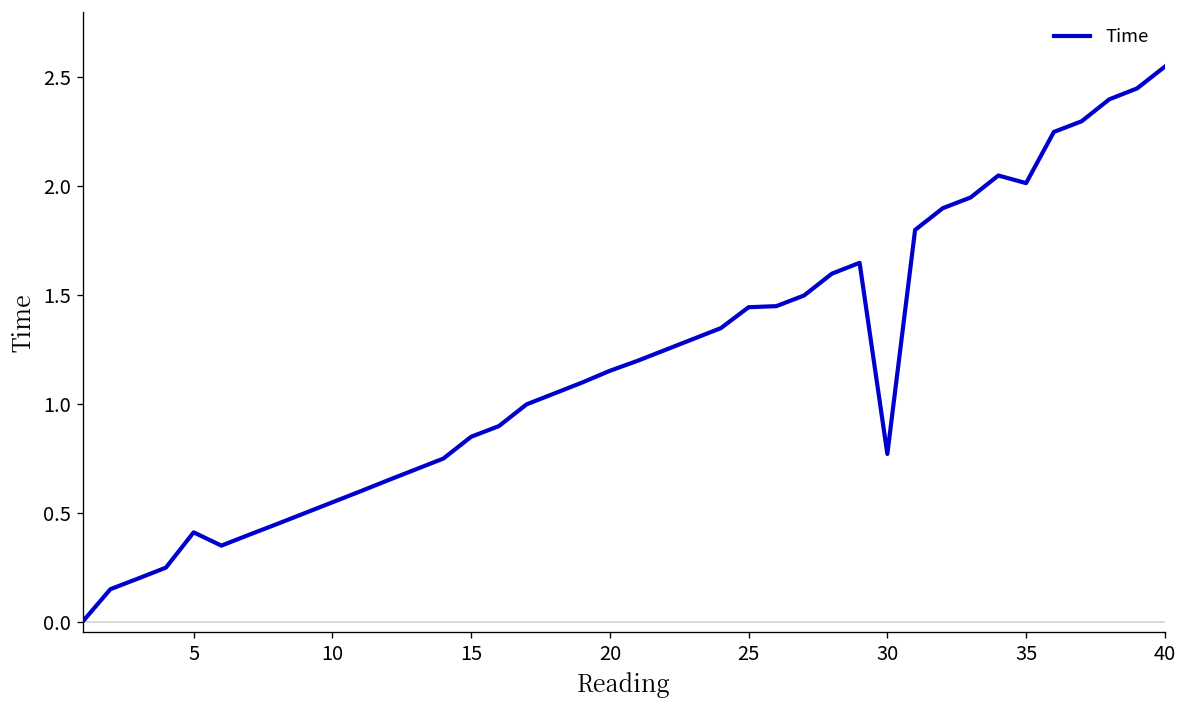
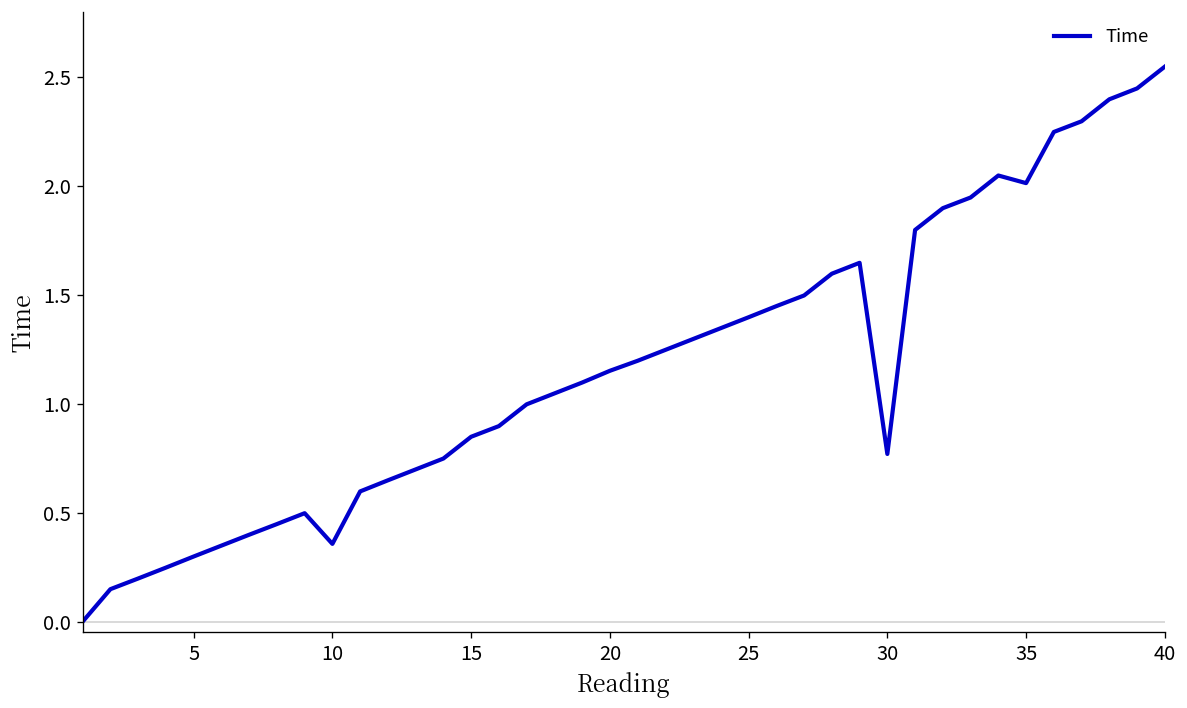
  {
-   "5": 0.41,
-   "10": 0.55,
+   "5": 0.30,
+   "10": 0.36,
    "15": 0.85,
    "20": 1.15,
-   "25": 1.44,
+   "25": 1.40,
    "30": 0.77,
    "35": 2.01,
    "40": 2.55
  }
